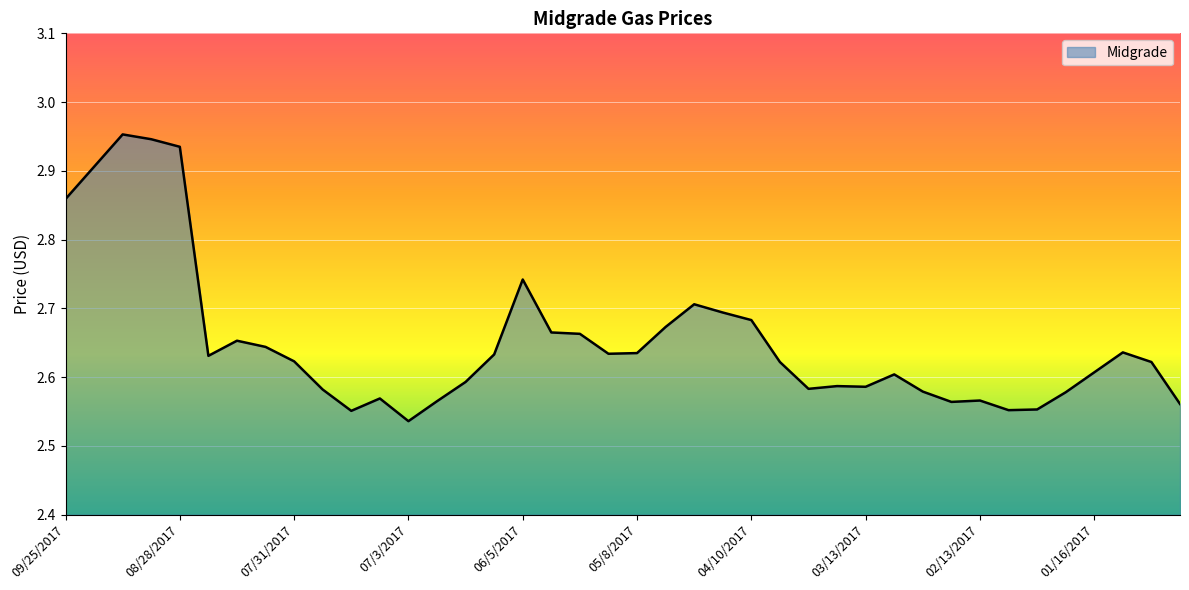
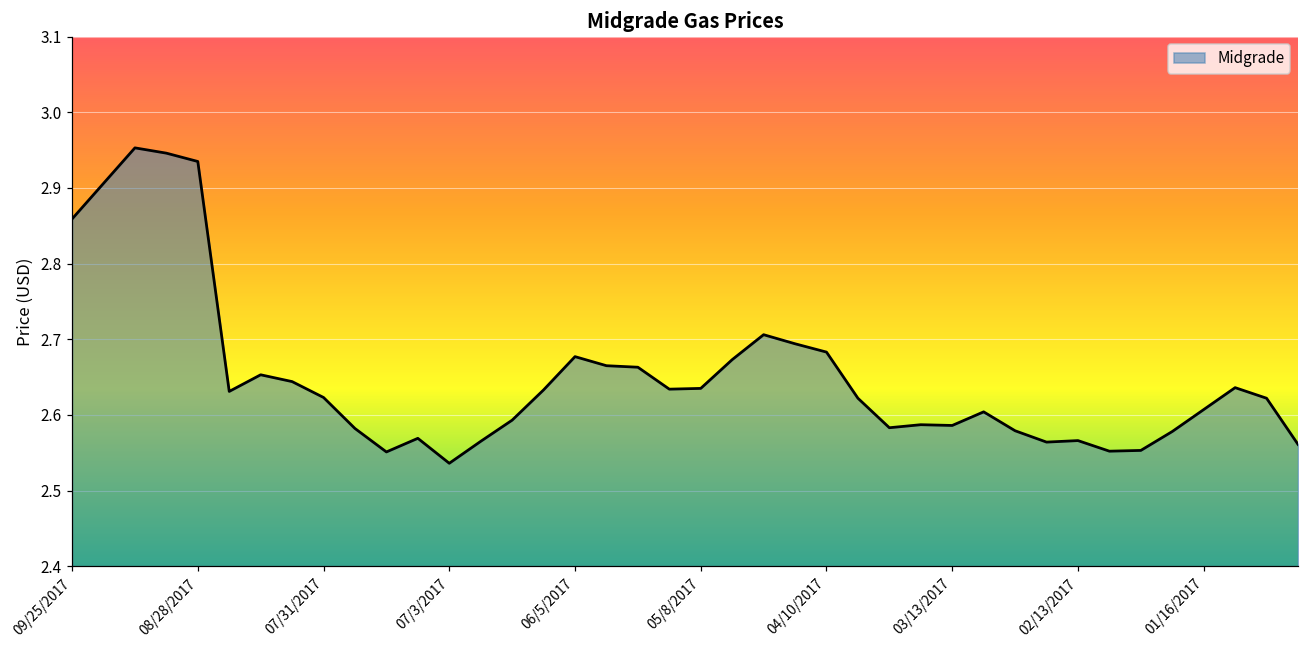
  {
    "09/25/2017": 2.86,
    "08/28/2017": 2.94,
    "07/31/2017": 2.62,
    "07/3/2017": 2.54,
-   "06/5/2017": 2.74,
+   "06/5/2017": 2.68,
    "05/8/2017": 2.64,
    "04/10/2017": 2.68,
    "03/13/2017": 2.59,
    "02/13/2017": 2.57,
    "01/16/2017": 2.61
  }
